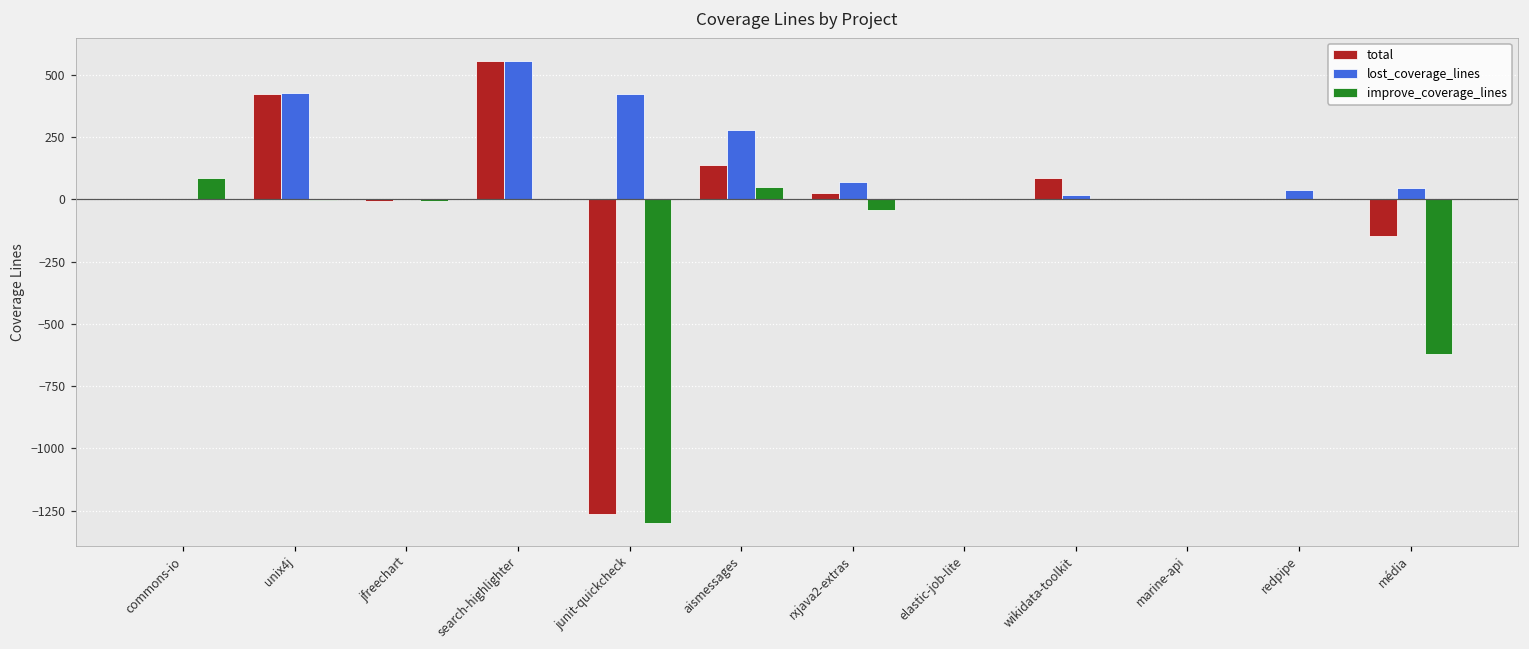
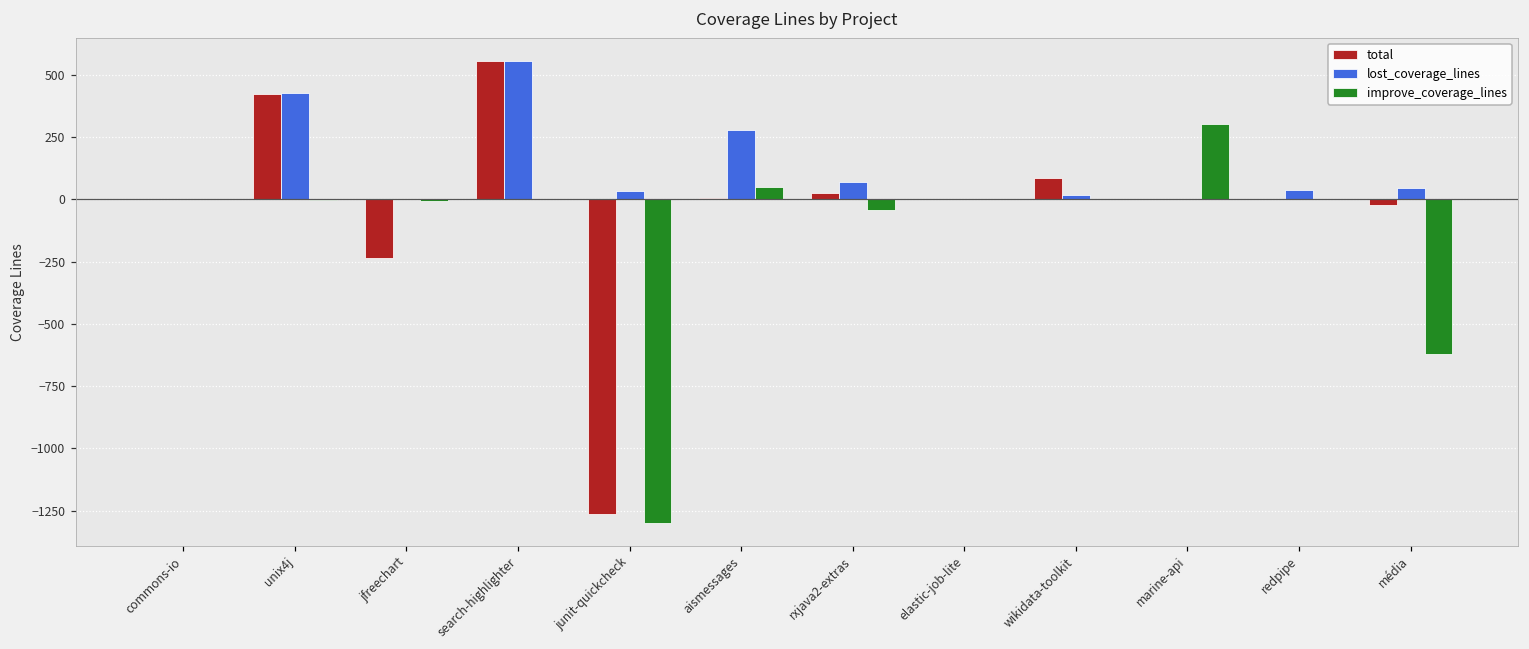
  {
    "total": {
      "commons-io": 0,
      "unix4j": 420,
-     "jfreechart": -10,
+     "jfreechart": -240,
      "search-highlighter": 560,
      "junit-quickcheck": -1270,
-     "aismessages": 140,
+     "aismessages": 10,
      "rxjava2-extras": 30,
      "elastic-job-lite": 0,
      "wikidata-toolkit": 90,
      "marine-api": 0,
      "redpipe": 0,
-     "média": -150
+     "média": -20
    },
    "lost_coverage_lines": {
      "commons-io": 0,
      "unix4j": 430,
      "jfreechart": 0,
      "search-highlighter": 560,
-     "junit-quickcheck": 420,
+     "junit-quickcheck": 30,
      "aismessages": 280,
      "rxjava2-extras": 70,
      "elastic-job-lite": 0,
      "wikidata-toolkit": 20,
      "marine-api": 0,
      "redpipe": 40,
      "média": 50
    },
    "improve_coverage_lines": {
-     "commons-io": 90,
+     "commons-io": 0,
      "junit-quickcheck": -1300,
      "aismessages": 50,
      "rxjava2-extras": -50,
      "elastic-job-lite": 0,
      "wikidata-toolkit": 0,
-     "marine-api": 0,
+     "marine-api": 300,
      "redpipe": 0,
      "média": -620
    }
  }
